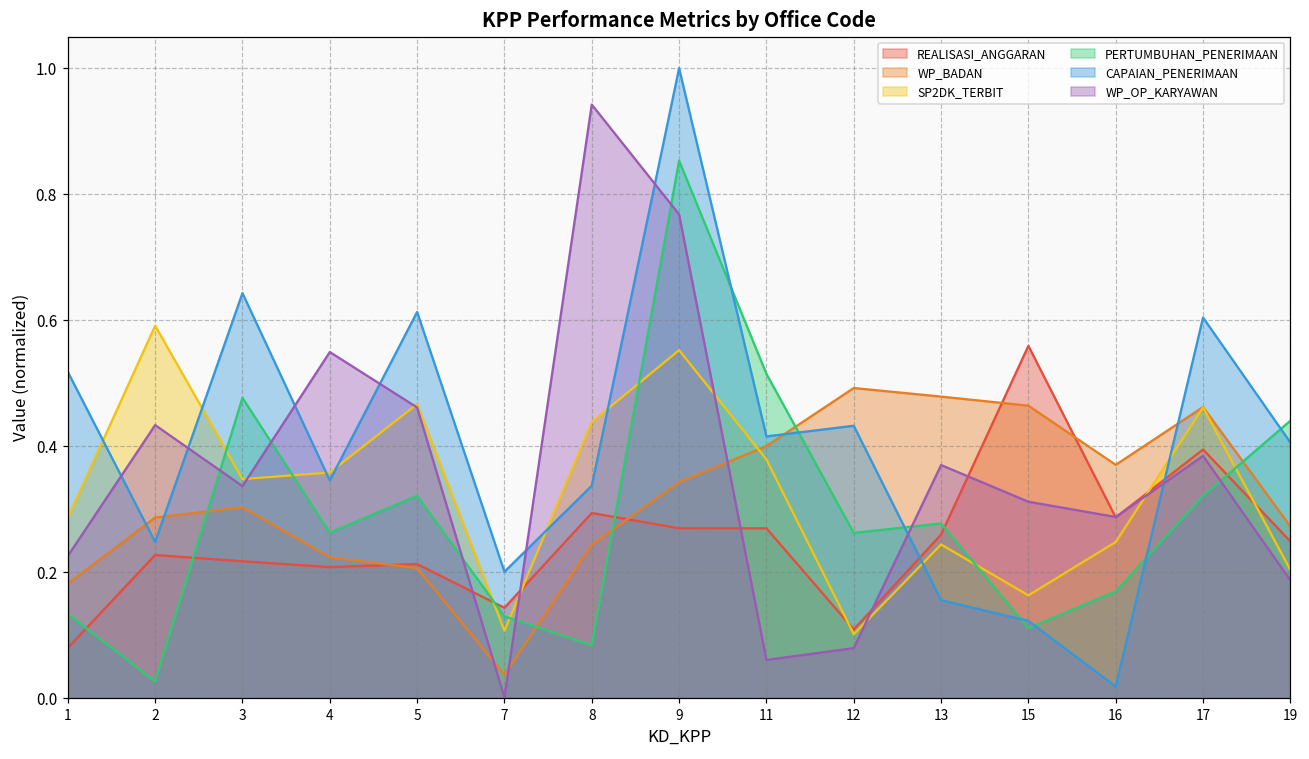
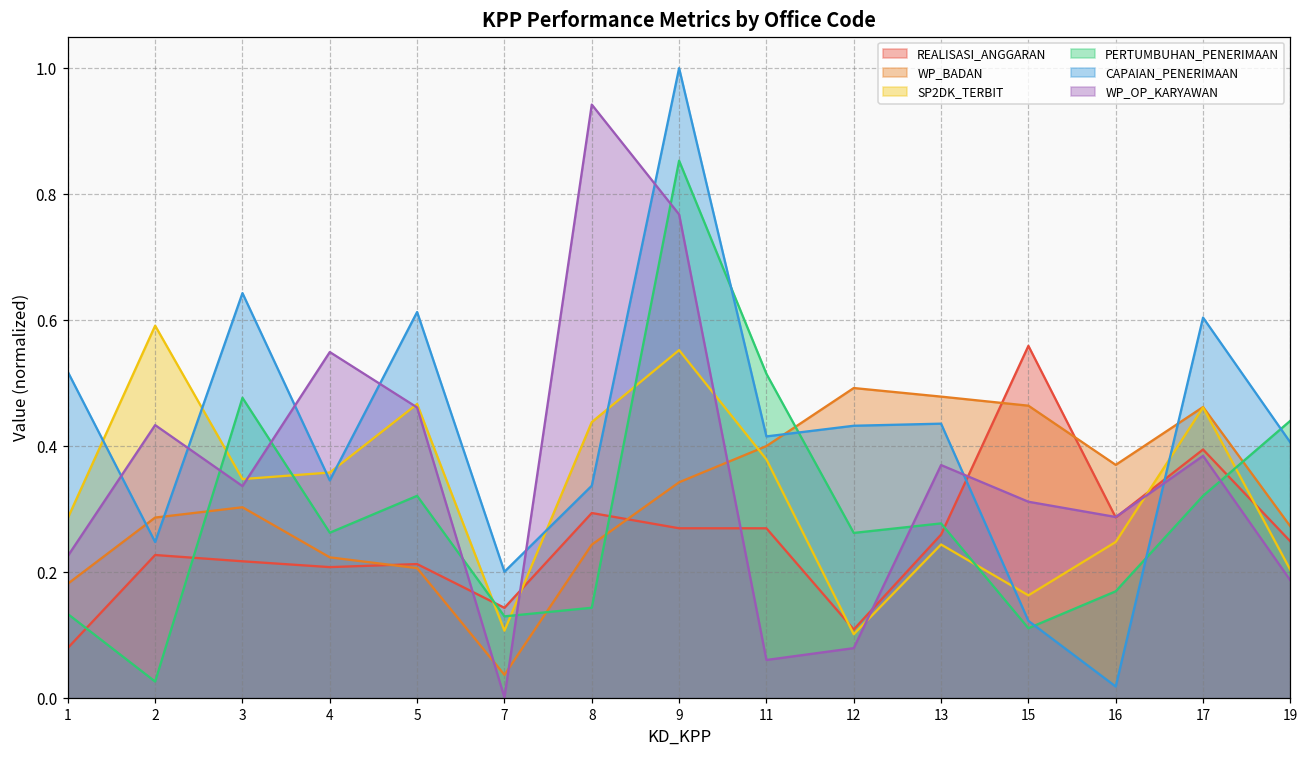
  {
    "PERTUMBUHAN_PENERIMAAN": {
      "1": 0.13,
      "2": 0.03,
      "3": 0.48,
      "4": 0.26,
      "5": 0.32,
      "7": 0.13,
-     "8": 0.08,
+     "8": 0.14,
      "9": 0.85,
      "11": 0.51,
      "12": 0.26,
      "13": 0.28,
      "15": 0.11,
      "16": 0.17,
      "17": 0.32,
      "19": 0.44
    },
    "CAPAIAN_PENERIMAAN": {
      "1": 0.52,
      "2": 0.25,
      "3": 0.64,
      "4": 0.35,
      "5": 0.61,
      "7": 0.20,
      "8": 0.34,
      "9": 1.00,
      "11": 0.42,
      "12": 0.43,
-     "13": 0.16,
+     "13": 0.44,
      "15": 0.12,
      "16": 0.02,
      "17": 0.60,
      "19": 0.41
    },
    "WP_OP_KARYAWAN": {
      "1": 0.23,
      "2": 0.43,
      "3": 0.34,
      "4": 0.55,
      "5": 0.46,
      "7": 0.00,
      "8": 0.94,
      "9": 0.77,
      "11": 0.06,
      "12": 0.08,
      "13": 0.37,
      "15": 0.31,
      "17": 0.38,
      "19": 0.19
    }
  }
